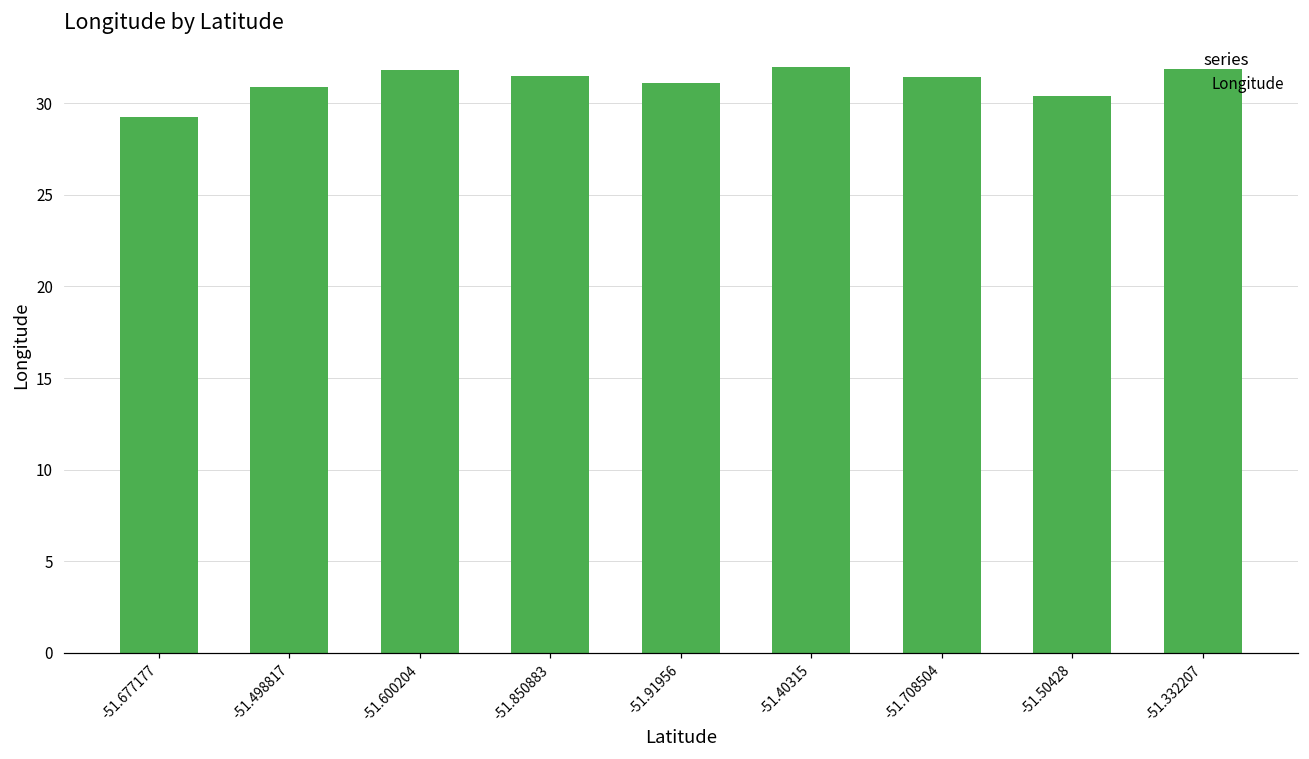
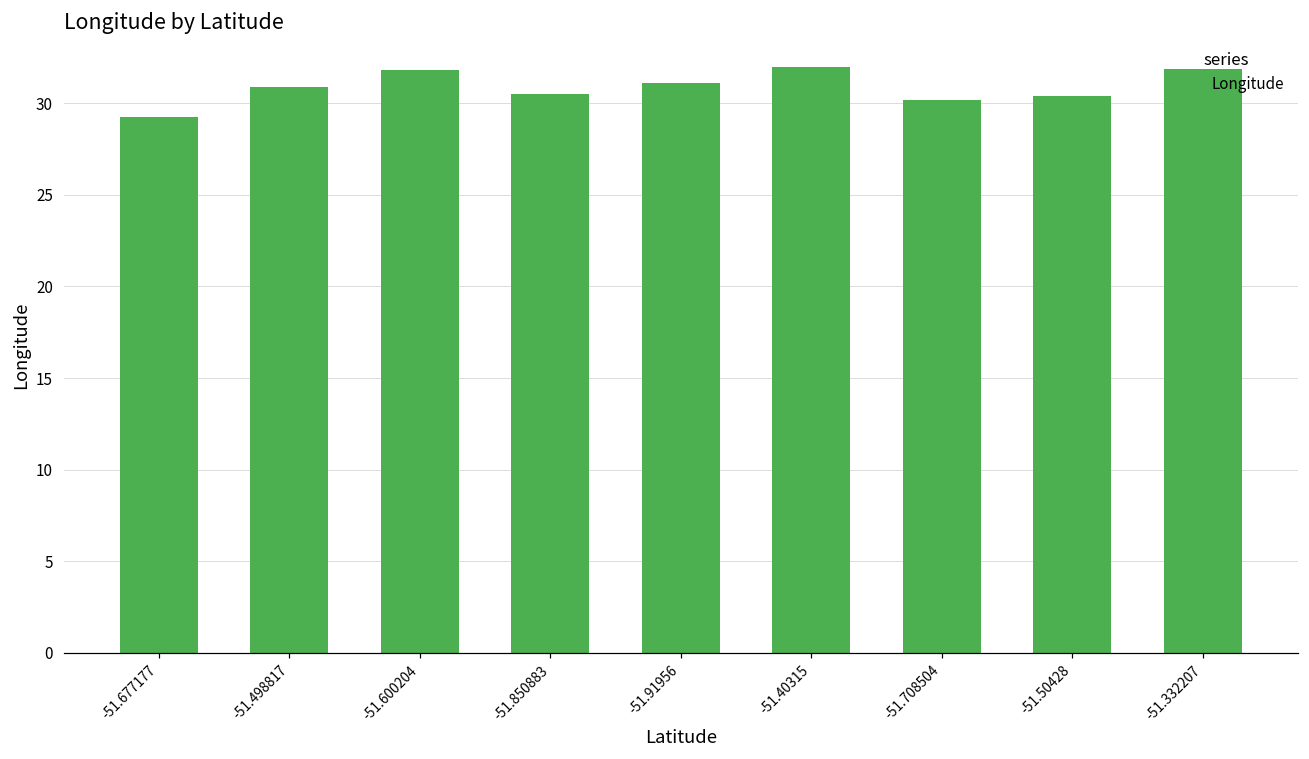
  {
    "-51.677177": 29.2,
    "-51.498817": 30.9,
    "-51.600204": 31.8,
-   "-51.850883": 31.5,
+   "-51.850883": 30.5,
    "-51.91956": 31.1,
    "-51.40315": 32.0,
-   "-51.708504": 31.4,
+   "-51.708504": 30.2,
    "-51.50428": 30.4,
    "-51.332207": 31.9
  }
